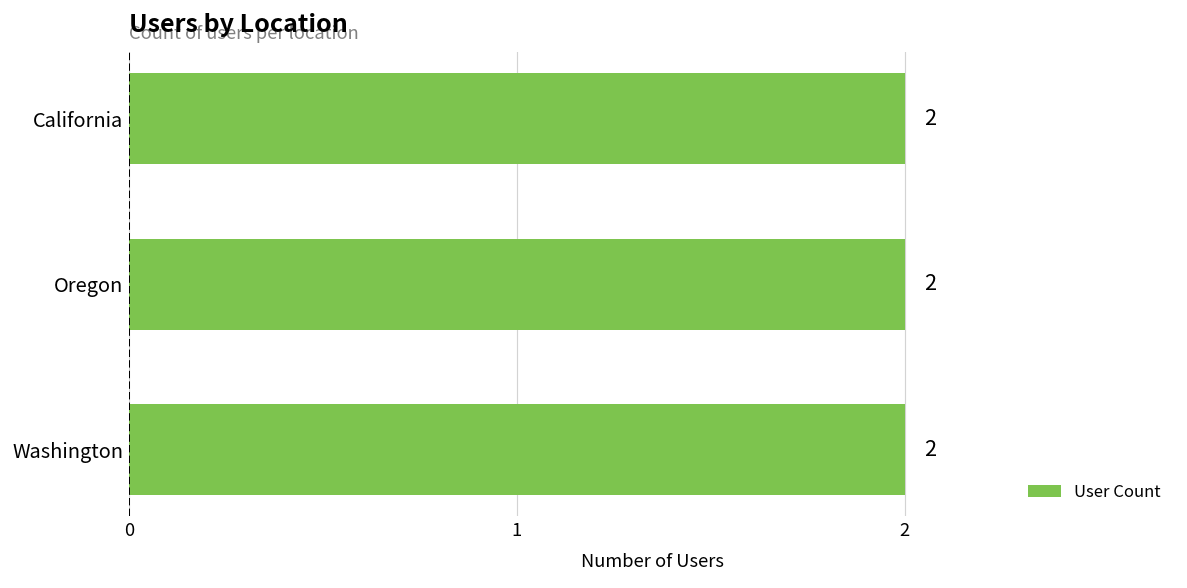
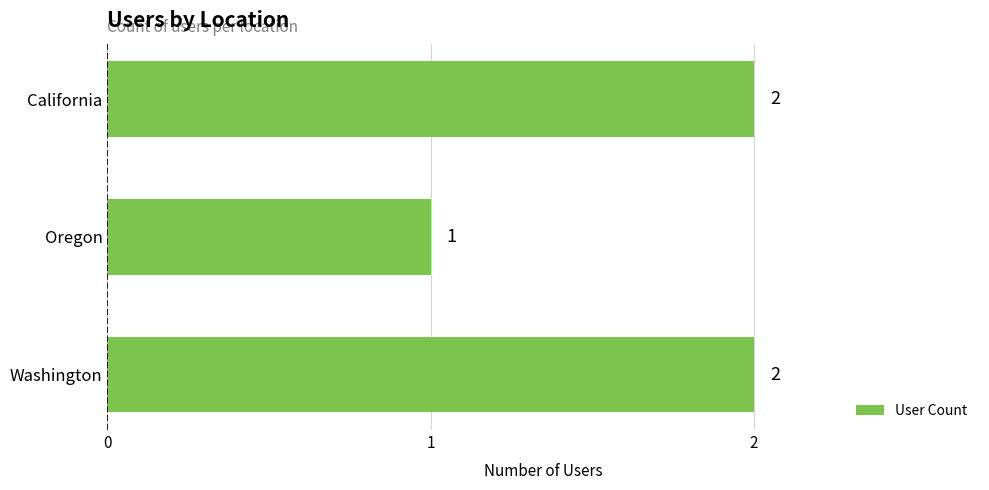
  {
    "California": 2,
-   "Oregon": 2,
+   "Oregon": 1,
    "Washington": 2
  }
